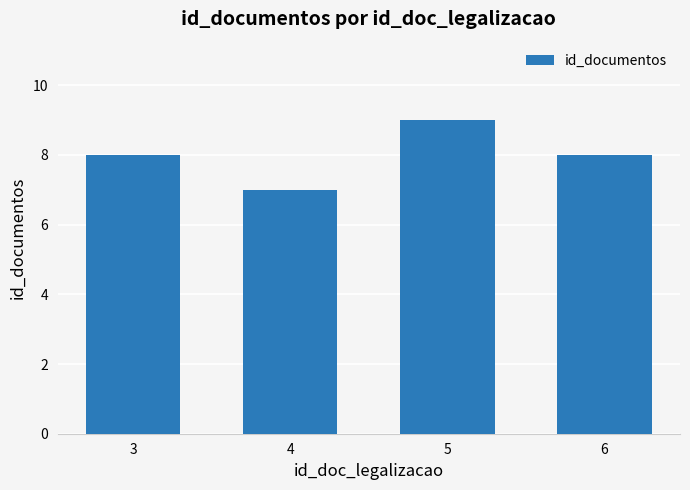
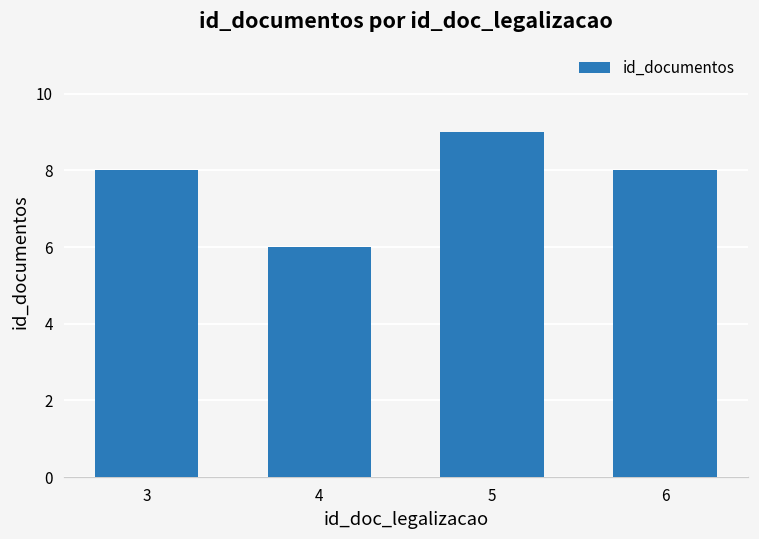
  {
    "3": 8,
-   "4": 7,
+   "4": 6,
    "5": 9,
    "6": 8
  }
